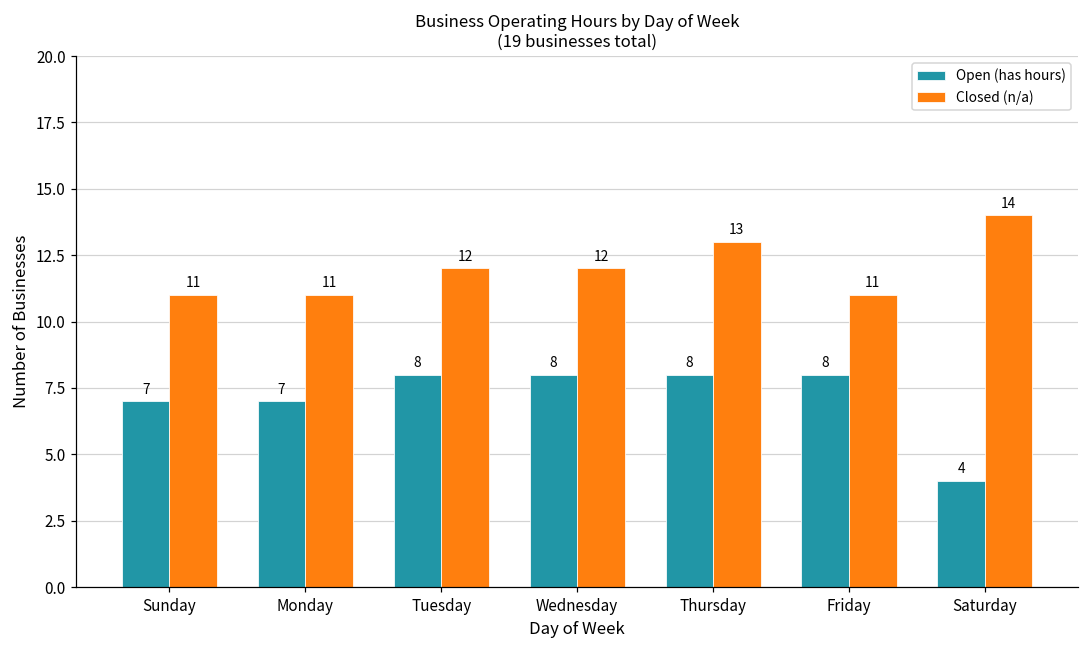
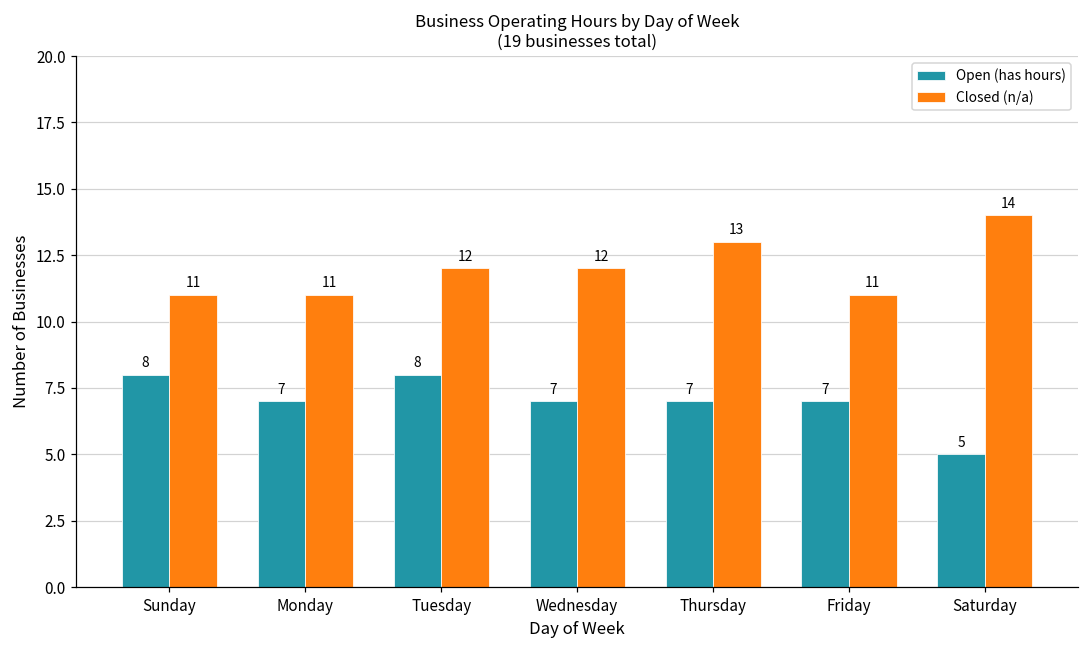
  {
    "Open (has hours)": {
-     "Sunday": 7,
+     "Sunday": 8,
      "Monday": 7,
      "Tuesday": 8,
-     "Wednesday": 8,
-     "Thursday": 8,
-     "Friday": 8,
-     "Saturday": 4
+     "Wednesday": 7,
+     "Thursday": 7,
+     "Friday": 7,
+     "Saturday": 5
    },
    "Closed (n/a)": {
      "Sunday": 11,
      "Monday": 11,
      "Tuesday": 12,
      "Wednesday": 12,
      "Thursday": 13,
      "Friday": 11,
      "Saturday": 14
    }
  }
